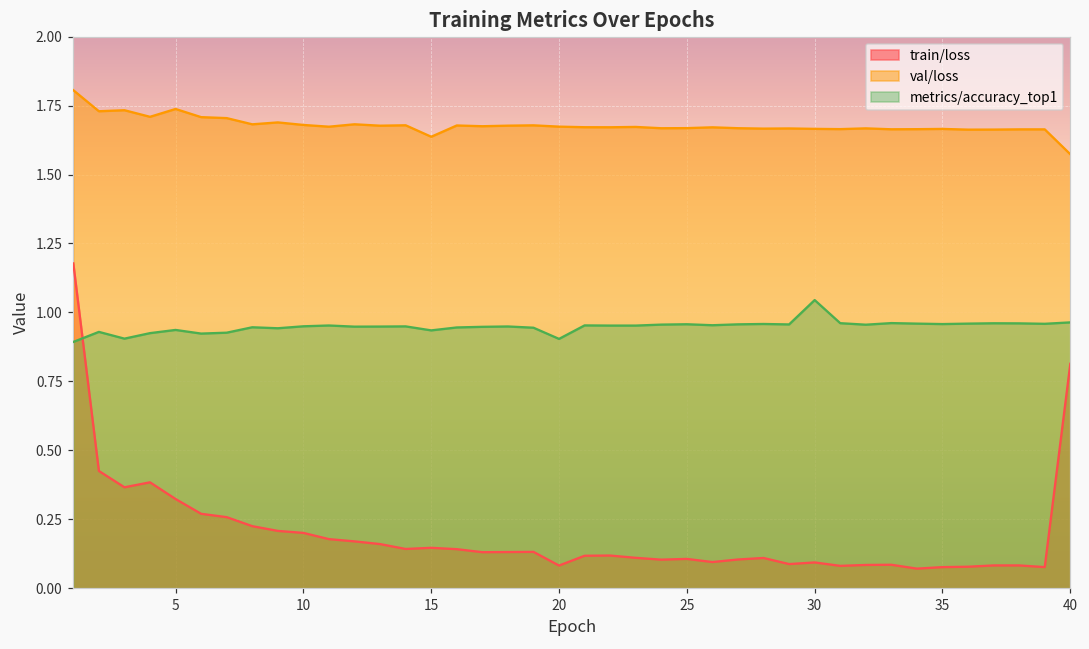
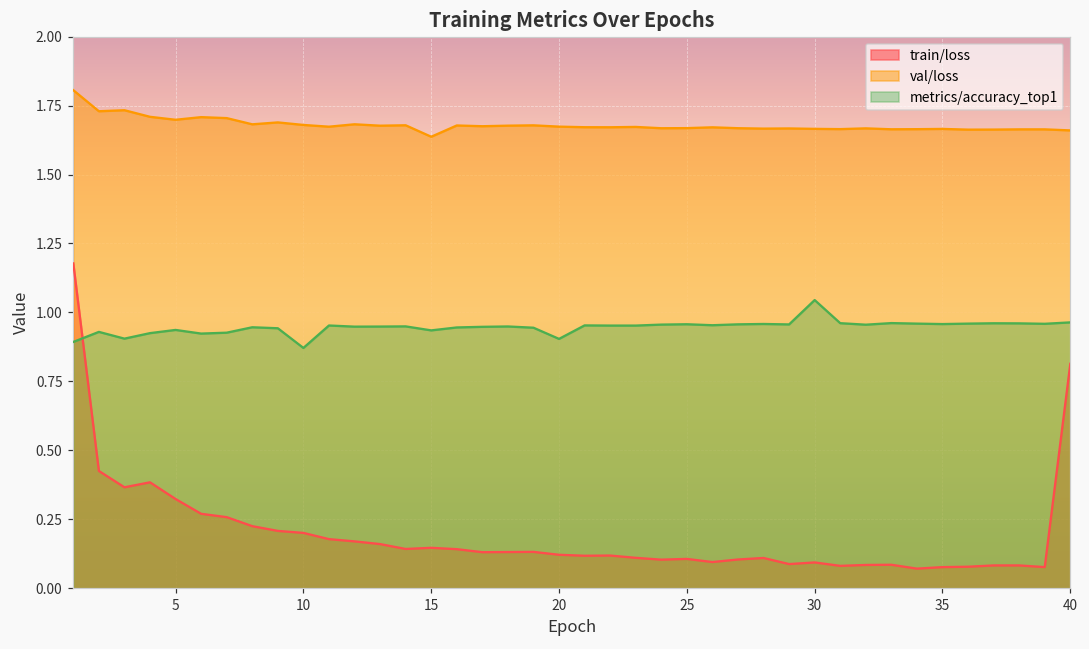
  {
    "train/loss": {
      "5": 0.32,
      "10": 0.20,
      "15": 0.15,
-     "20": 0.08,
+     "20": 0.12,
      "25": 0.11,
      "30": 0.09,
      "35": 0.08,
      "40": 0.81
    },
    "val/loss": {
-     "5": 1.74,
+     "5": 1.70,
      "10": 1.68,
      "15": 1.64,
      "20": 1.67,
      "25": 1.67,
      "30": 1.67,
      "35": 1.67,
-     "40": 1.57
+     "40": 1.66
    },
    "metrics/accuracy_top1": {
      "5": 0.94,
-     "10": 0.95,
+     "10": 0.87,
      "15": 0.93,
      "20": 0.90,
      "25": 0.96,
      "30": 1.04,
      "35": 0.96,
      "40": 0.96
    }
  }
